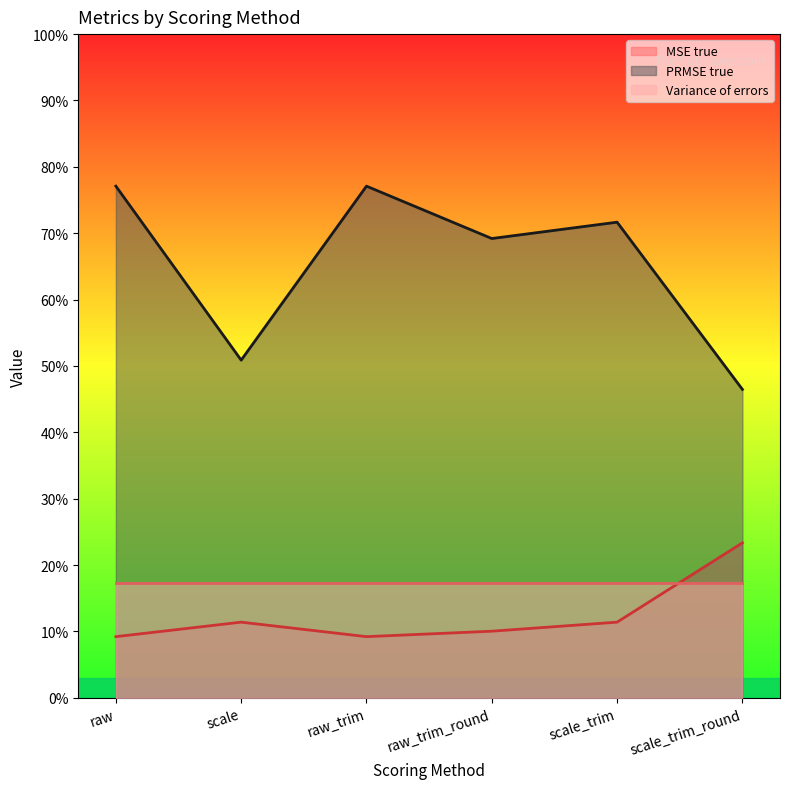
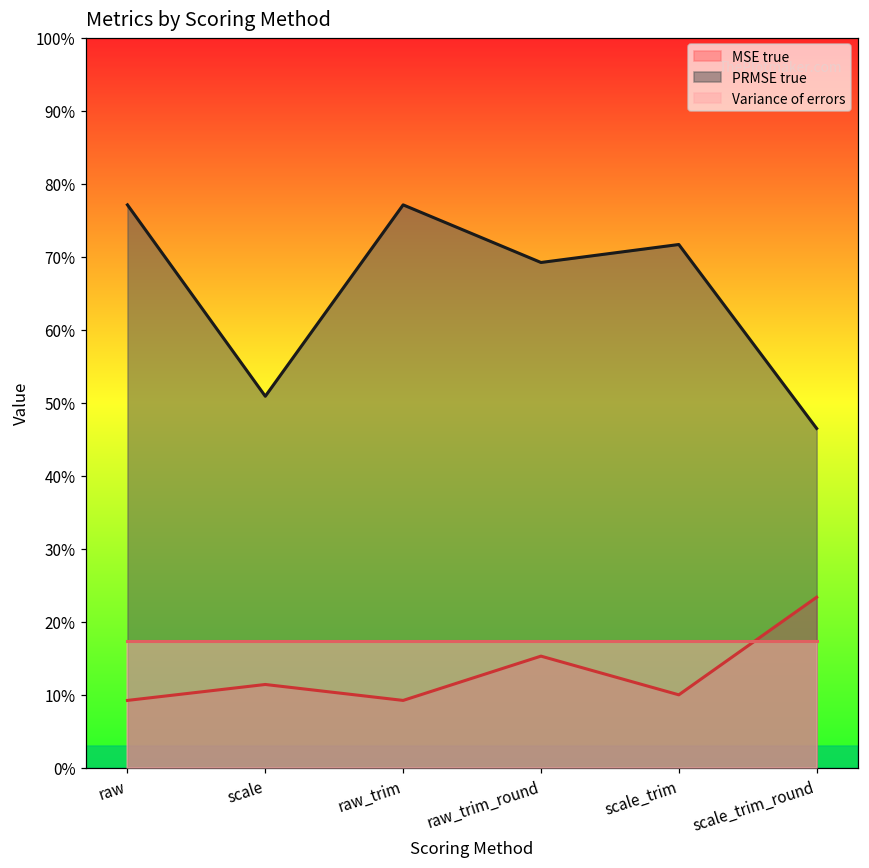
  {
    "MSE true": {
      "raw": "9%",
      "scale": "11%",
      "raw_trim": "9%",
-     "raw_trim_round": "10%",
-     "scale_trim": "11%",
+     "raw_trim_round": "15%",
+     "scale_trim": "10%",
      "scale_trim_round": "23%"
    },
    "PRMSE true": {
      "raw": "77%",
      "scale": "51%",
      "raw_trim": "77%",
      "raw_trim_round": "69%",
      "scale_trim": "72%",
      "scale_trim_round": "46%"
    },
    "Variance of errors": {
      "raw": "17%",
      "scale": "17%",
      "raw_trim": "17%",
      "raw_trim_round": "17%",
      "scale_trim": "17%",
      "scale_trim_round": "17%"
    }
  }
